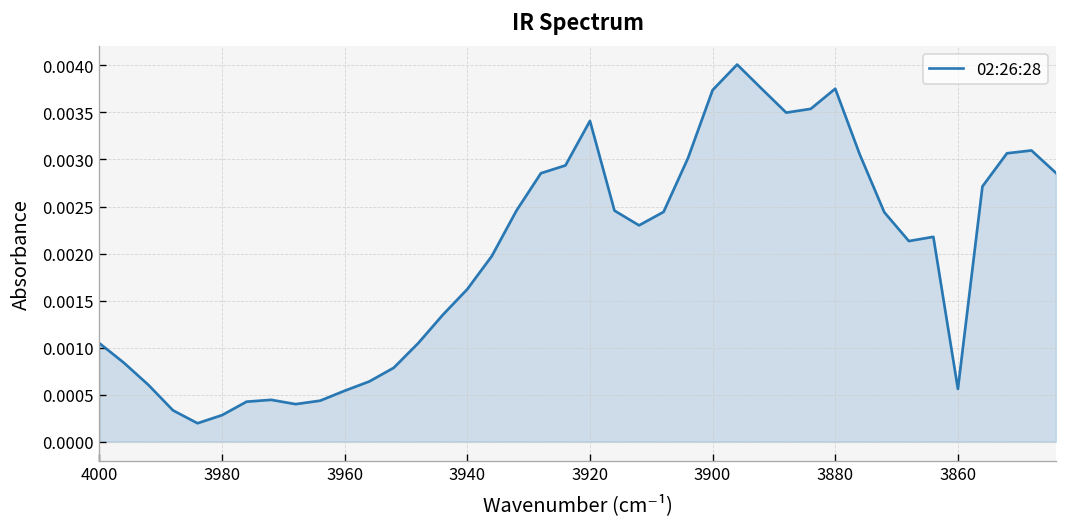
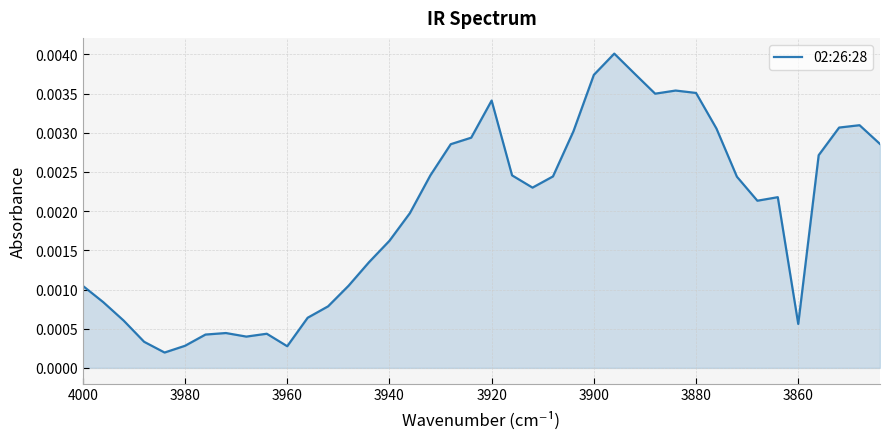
  {
    "4000": 0.0010,
    "3980": 0.0003,
-   "3960": 0.0005,
+   "3960": 0.0003,
    "3940": 0.0016,
    "3920": 0.0034,
    "3900": 0.0037,
-   "3880": 0.0038,
+   "3880": 0.0035,
    "3860": 0.0006
  }
